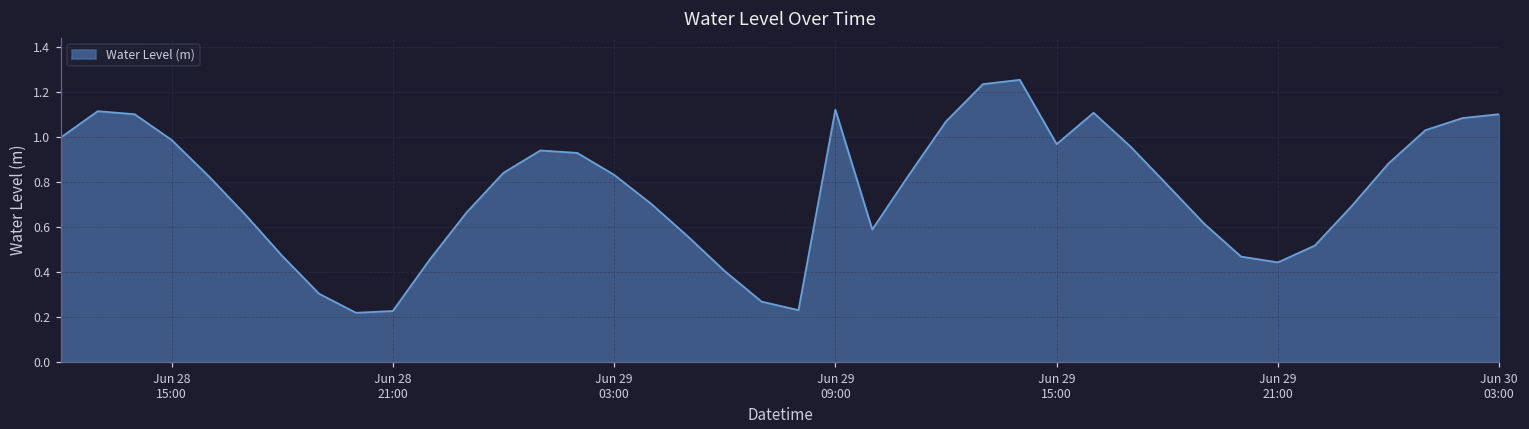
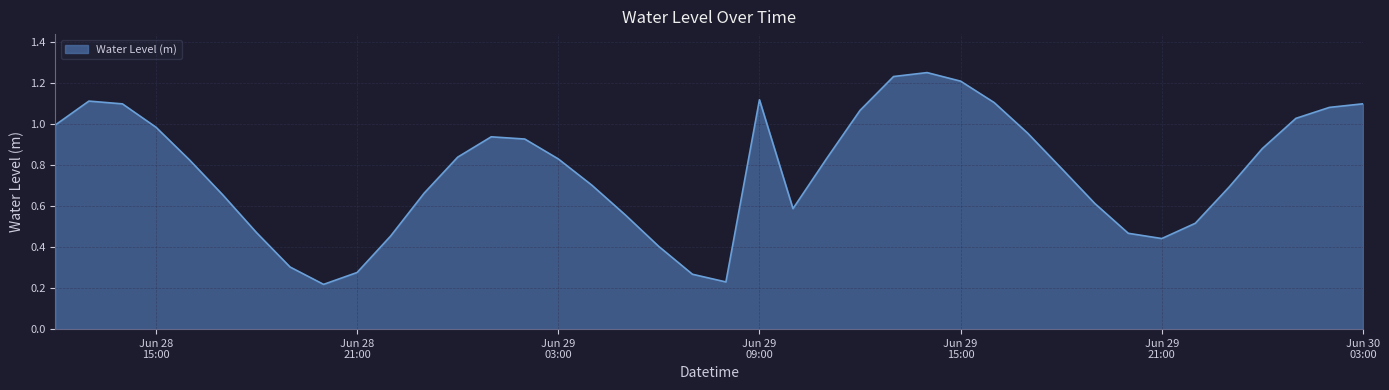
  {
    "Jun 28 15:00": 0.99,
-   "Jun 28 21:00": 0.23,
+   "Jun 28 21:00": 0.28,
    "Jun 29 03:00": 0.83,
    "Jun 29 09:00": 1.12,
-   "Jun 29 15:00": 0.97,
+   "Jun 29 15:00": 1.21,
    "Jun 29 21:00": 0.44,
    "Jun 30 03:00": 1.10
  }
